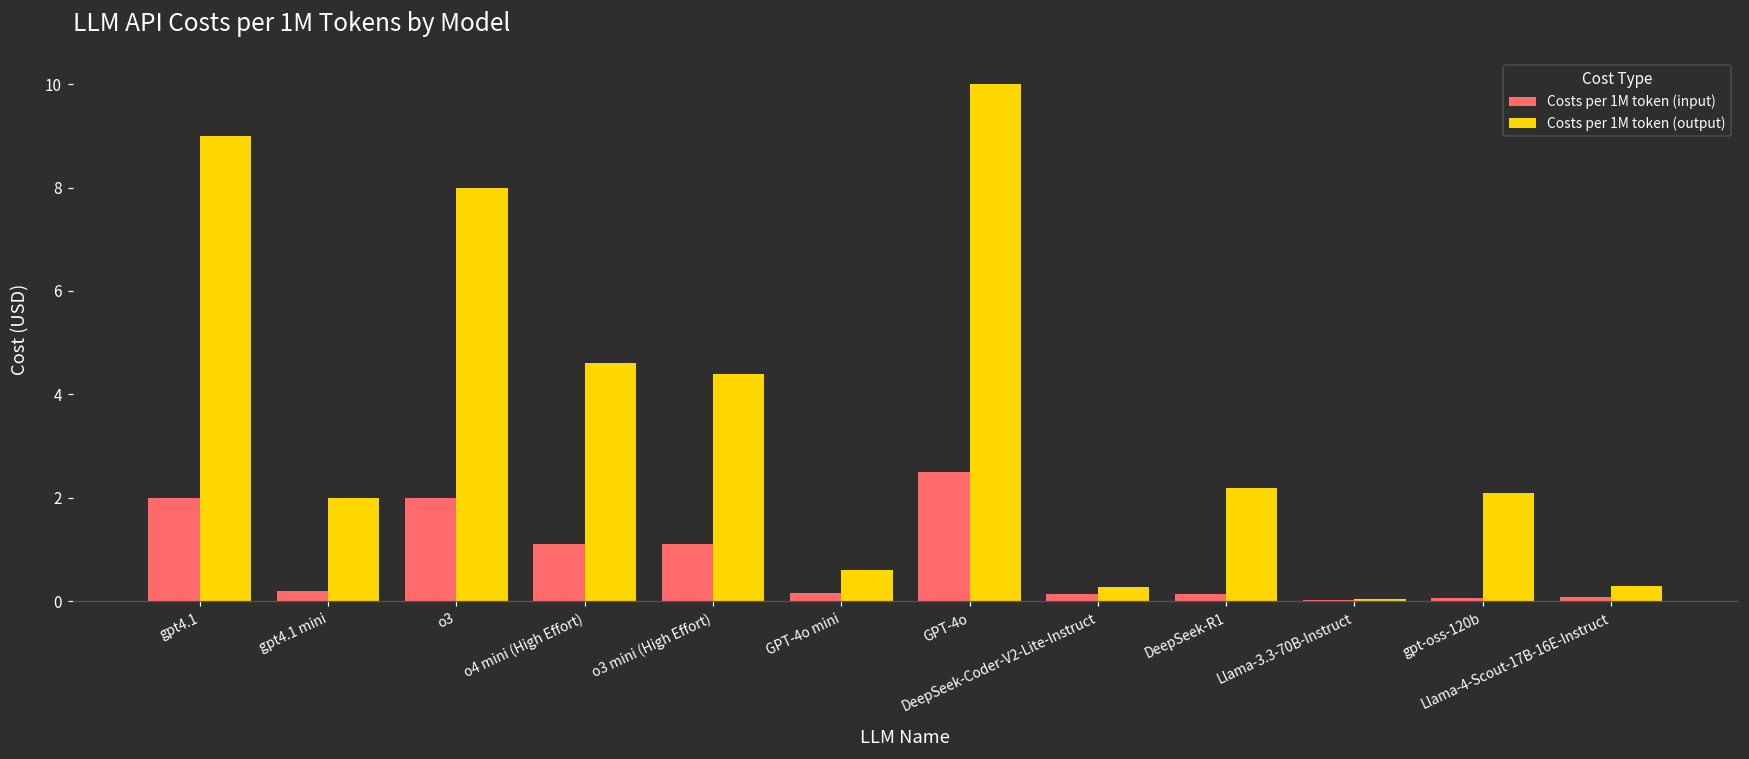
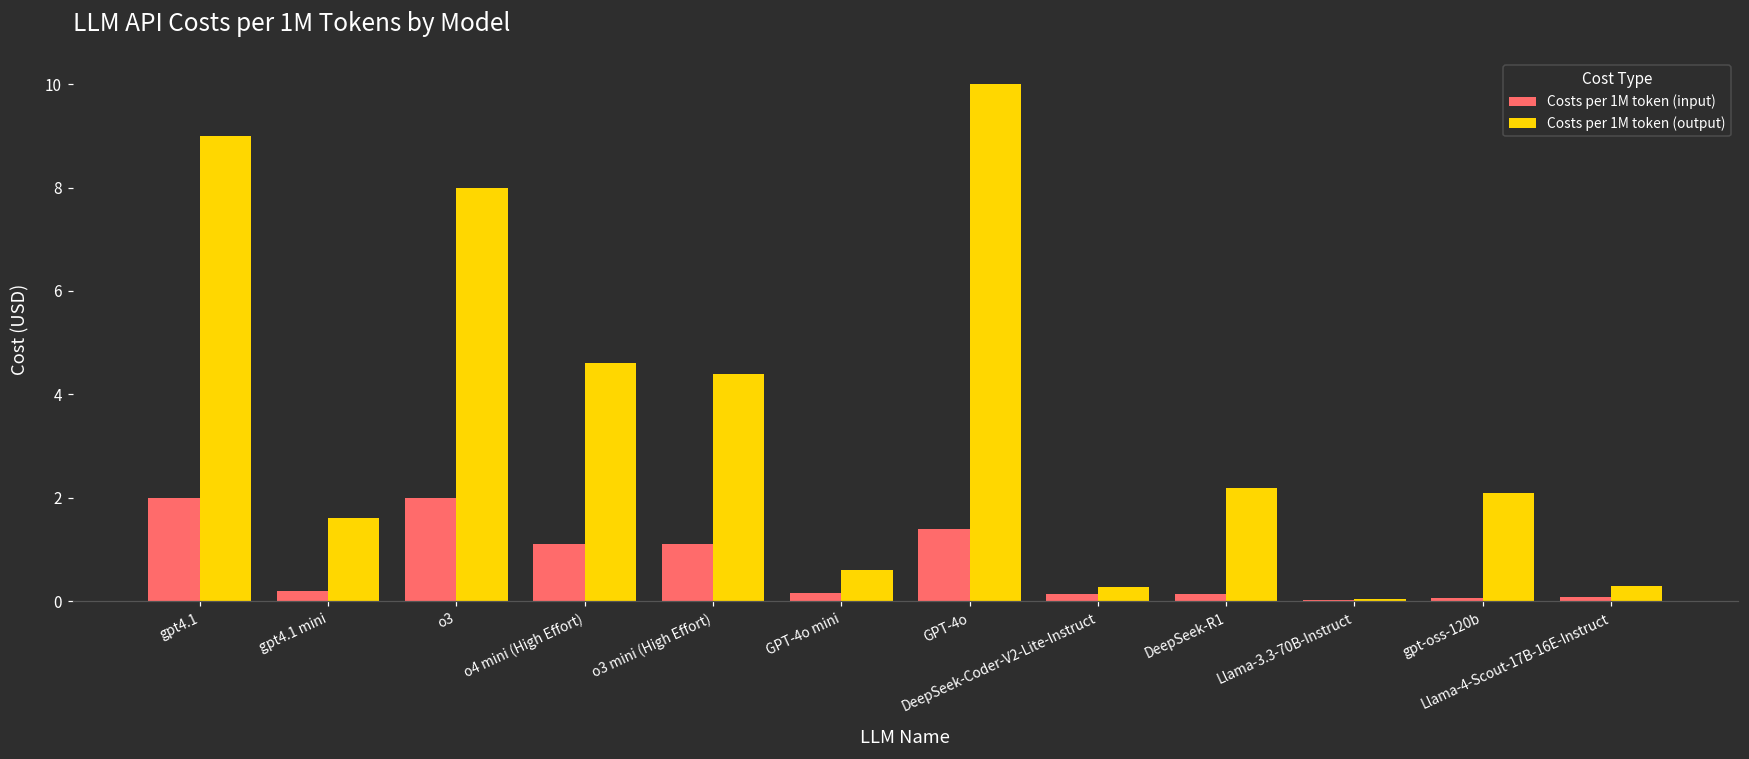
  {
    "Costs per 1M token (input)": {
      "gpt4.1": 2.0,
      "gpt4.1 mini": 0.2,
      "o3": 2.0,
      "o4 mini (High Effort)": 1.1,
      "o3 mini (High Effort)": 1.1,
      "GPT-4o mini": 0.2,
-     "GPT-4o": 2.5,
+     "GPT-4o": 1.4,
      "DeepSeek-Coder-V2-Lite-Instruct": 0.1,
      "DeepSeek-R1": 0.1,
      "Llama-4-Scout-17B-16E-Instruct": 0.1
    },
    "Costs per 1M token (output)": {
      "gpt4.1": 9.0,
-     "gpt4.1 mini": 2.0,
+     "gpt4.1 mini": 1.6,
      "o3": 8.0,
      "o4 mini (High Effort)": 4.6,
      "o3 mini (High Effort)": 4.4,
      "GPT-4o mini": 0.6,
      "GPT-4o": 10.0,
      "DeepSeek-Coder-V2-Lite-Instruct": 0.3,
      "DeepSeek-R1": 2.2,
      "gpt-oss-120b": 2.1,
      "Llama-4-Scout-17B-16E-Instruct": 0.3
    }
  }
